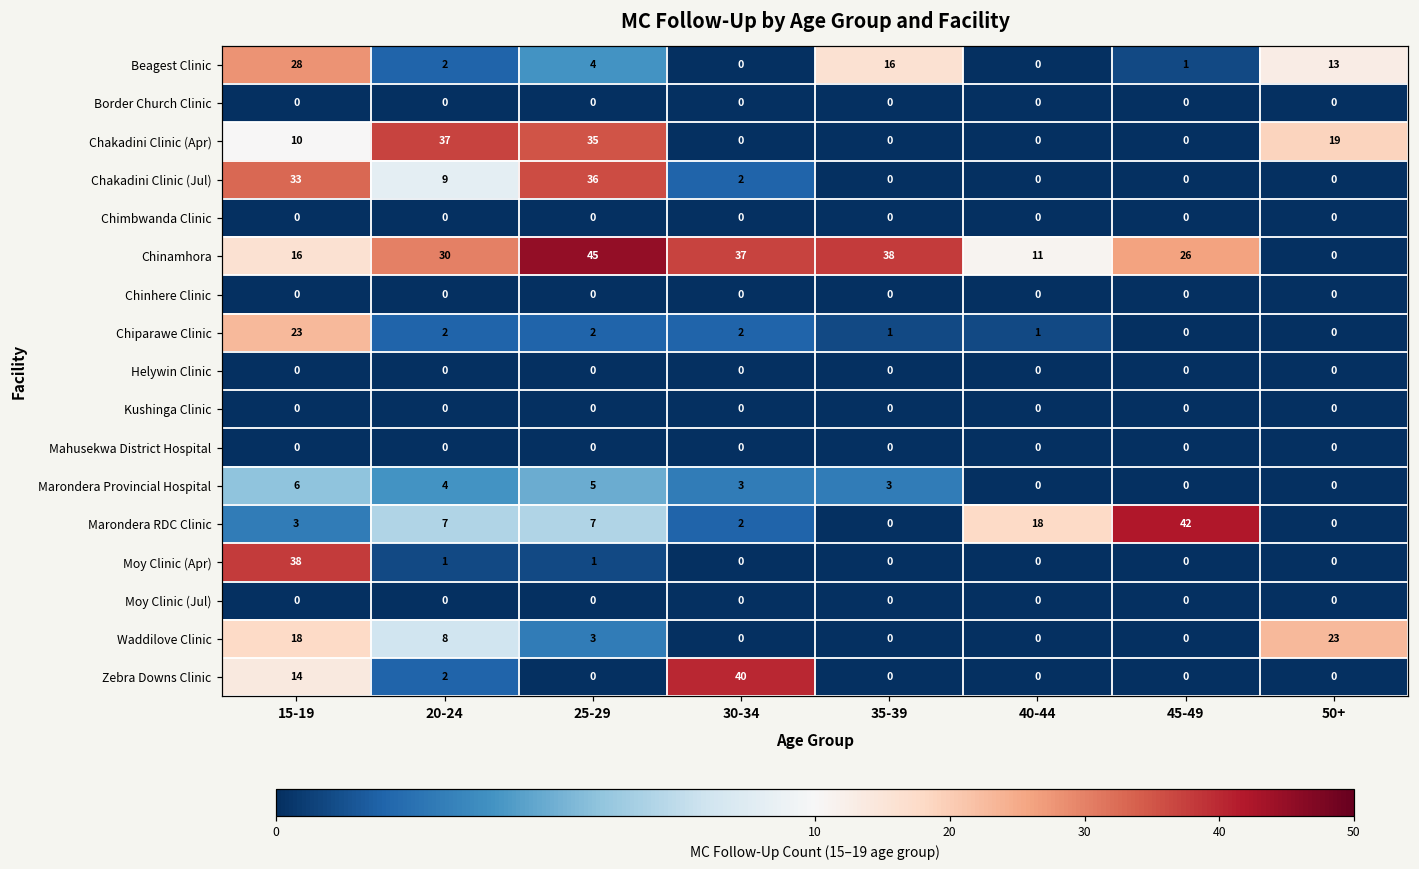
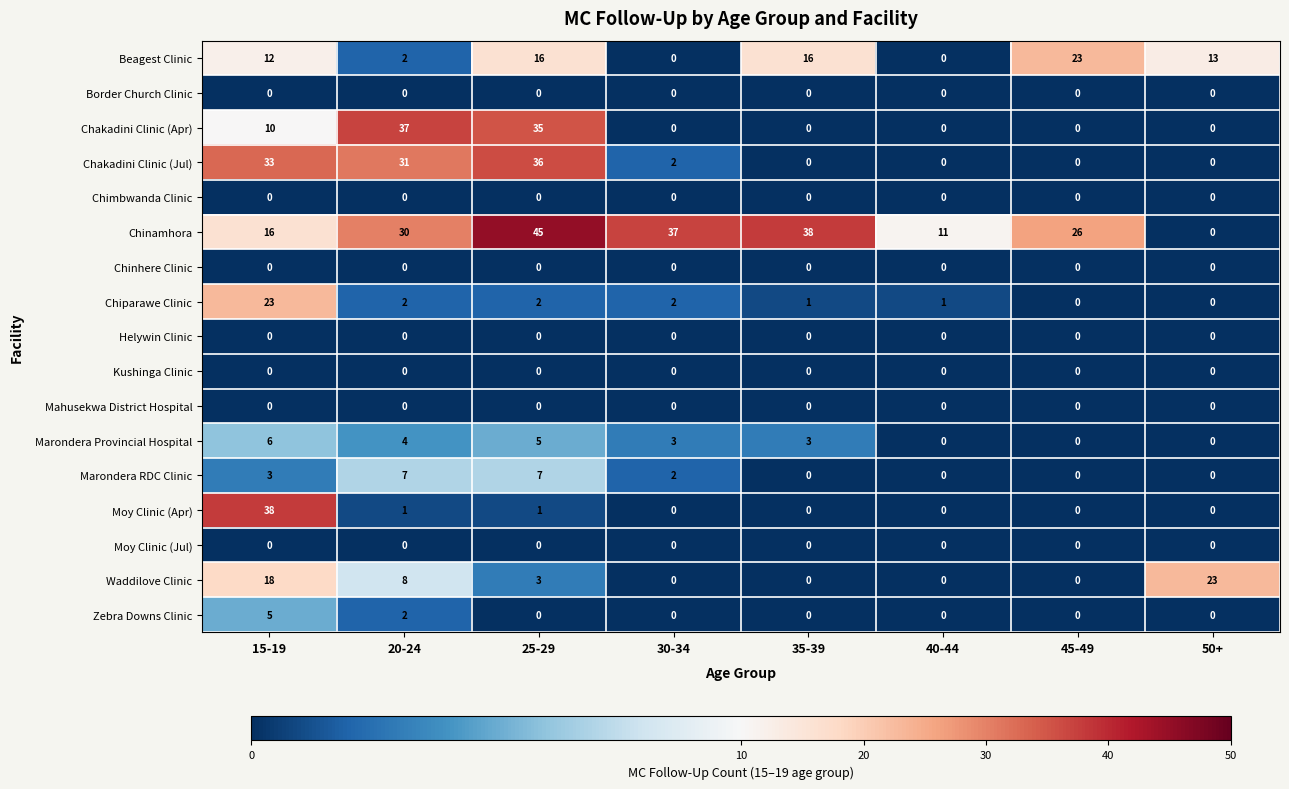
  {
    "Beagest Clinic": {
-     "15-19": 28,
+     "15-19": 12,
      "20-24": 2,
-     "25-29": 4,
+     "25-29": 16,
      "30-34": 0,
      "35-39": 16,
      "40-44": 0,
-     "45-49": 1,
+     "45-49": 23,
      "50+": 13
    },
    "Border Church Clinic": {
      "15-19": 0,
      "20-24": 0,
      "25-29": 0,
      "30-34": 0,
      "35-39": 0,
      "40-44": 0,
      "45-49": 0,
      "50+": 0
    },
    "Chakadini Clinic (Apr)": {
      "15-19": 10,
      "20-24": 37,
      "25-29": 35,
      "30-34": 0,
      "35-39": 0,
      "40-44": 0,
      "45-49": 0,
-     "50+": 19
+     "50+": 0
    },
    "Chakadini Clinic (Jul)": {
      "15-19": 33,
-     "20-24": 9,
+     "20-24": 31,
      "25-29": 36,
      "30-34": 2,
      "35-39": 0,
      "40-44": 0,
      "45-49": 0,
      "50+": 0
    },
    "Chimbwanda Clinic": {
      "15-19": 0,
      "20-24": 0,
      "25-29": 0,
      "30-34": 0,
      "35-39": 0,
      "40-44": 0,
      "45-49": 0,
      "50+": 0
    },
    "Chinamhora": {
      "15-19": 16,
      "20-24": 30,
      "25-29": 45,
      "30-34": 37,
      "35-39": 38,
      "40-44": 11,
      "45-49": 26,
      "50+": 0
    },
    "Chinhere Clinic": {
      "15-19": 0,
      "20-24": 0,
      "25-29": 0,
      "30-34": 0,
      "35-39": 0,
      "40-44": 0,
      "45-49": 0,
      "50+": 0
    },
    "Chiparawe Clinic": {
      "15-19": 23,
      "20-24": 2,
      "25-29": 2,
      "30-34": 2,
      "35-39": 1,
      "40-44": 1,
      "45-49": 0,
      "50+": 0
    },
    "Helywin Clinic": {
      "15-19": 0,
      "20-24": 0,
      "25-29": 0,
      "30-34": 0,
      "35-39": 0,
      "40-44": 0,
      "45-49": 0,
      "50+": 0
    },
    "Kushinga Clinic": {
      "15-19": 0,
      "20-24": 0,
      "25-29": 0,
      "30-34": 0,
      "35-39": 0,
      "40-44": 0,
      "45-49": 0,
      "50+": 0
    },
    "Mahusekwa District Hospital": {
      "15-19": 0,
      "20-24": 0,
      "25-29": 0,
      "30-34": 0,
      "35-39": 0,
      "40-44": 0,
      "45-49": 0,
      "50+": 0
    },
    "Marondera Provincial Hospital": {
      "15-19": 6,
      "20-24": 4,
      "25-29": 5,
      "30-34": 3,
      "35-39": 3,
      "40-44": 0,
      "45-49": 0,
      "50+": 0
    },
    "Marondera RDC Clinic": {
      "15-19": 3,
      "20-24": 7,
      "25-29": 7,
      "30-34": 2,
      "35-39": 0,
-     "40-44": 18,
-     "45-49": 42,
+     "40-44": 0,
+     "45-49": 0,
      "50+": 0
    },
    "Moy Clinic (Apr)": {
      "15-19": 38,
      "20-24": 1,
      "25-29": 1,
      "30-34": 0,
      "35-39": 0,
      "40-44": 0,
      "45-49": 0,
      "50+": 0
    },
    "Moy Clinic (Jul)": {
      "15-19": 0,
      "20-24": 0,
      "25-29": 0,
      "30-34": 0,
      "35-39": 0,
      "40-44": 0,
      "45-49": 0,
      "50+": 0
    },
    "Waddilove Clinic": {
      "15-19": 18,
      "20-24": 8,
      "25-29": 3,
      "30-34": 0,
      "35-39": 0,
      "40-44": 0,
      "45-49": 0,
      "50+": 23
    },
    "Zebra Downs Clinic": {
-     "15-19": 14,
+     "15-19": 5,
      "20-24": 2,
      "25-29": 0,
-     "30-34": 40,
+     "30-34": 0,
      "35-39": 0,
      "40-44": 0,
      "45-49": 0,
      "50+": 0
    }
  }
